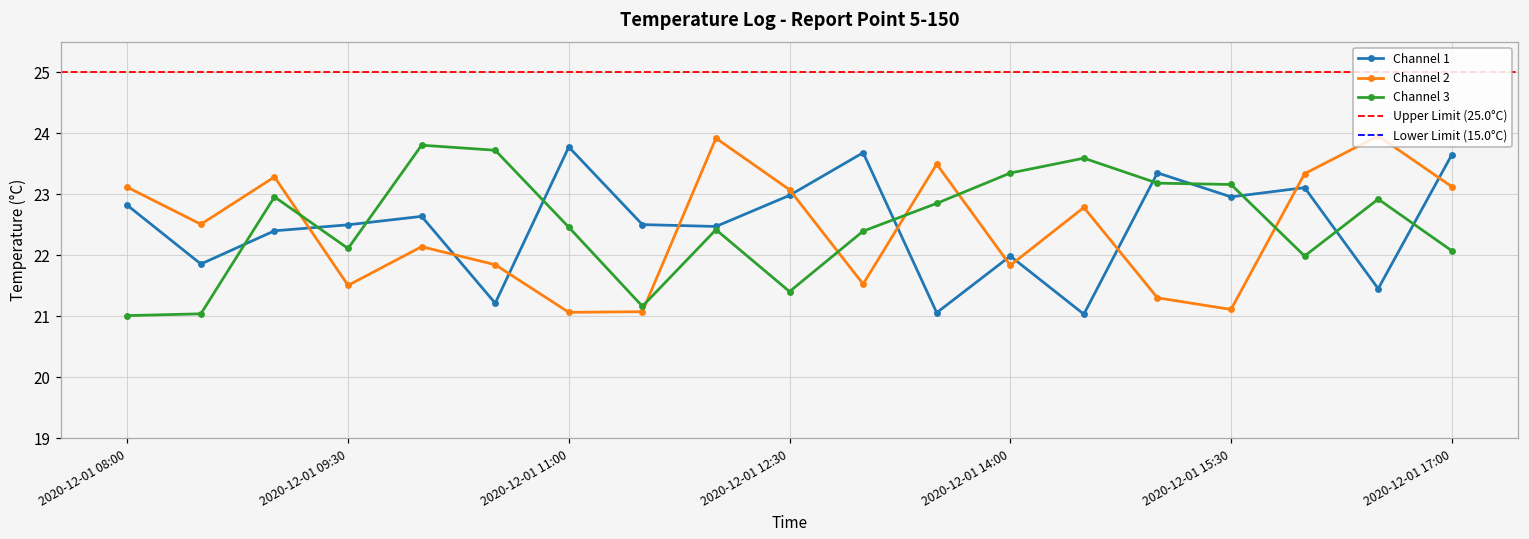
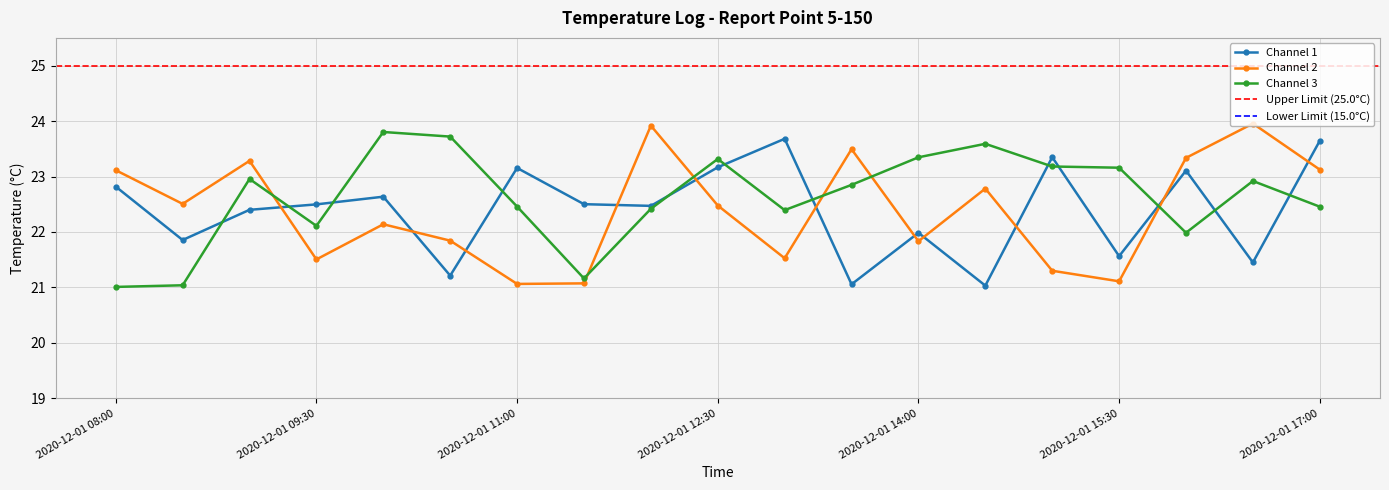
  {
    "Channel 1": {
      "2020-12-01 08:00": 22.8,
      "2020-12-01 09:30": 22.5,
-     "2020-12-01 11:00": 23.8,
-     "2020-12-01 12:30": 23.0,
+     "2020-12-01 11:00": 23.2,
+     "2020-12-01 12:30": 23.2,
      "2020-12-01 14:00": 22.0,
-     "2020-12-01 15:30": 23.0,
+     "2020-12-01 15:30": 21.6,
      "2020-12-01 17:00": 23.6
    },
    "Channel 2": {
      "2020-12-01 08:00": 23.1,
      "2020-12-01 09:30": 21.5,
      "2020-12-01 11:00": 21.1,
-     "2020-12-01 12:30": 23.1,
+     "2020-12-01 12:30": 22.5,
      "2020-12-01 14:00": 21.8,
      "2020-12-01 15:30": 21.1,
      "2020-12-01 17:00": 23.1
    },
    "Channel 3": {
      "2020-12-01 08:00": 21.0,
      "2020-12-01 09:30": 22.1,
      "2020-12-01 11:00": 22.5,
-     "2020-12-01 12:30": 21.4,
+     "2020-12-01 12:30": 23.3,
      "2020-12-01 14:00": 23.3,
      "2020-12-01 15:30": 23.2,
-     "2020-12-01 17:00": 22.1
+     "2020-12-01 17:00": 22.5
    }
  }
